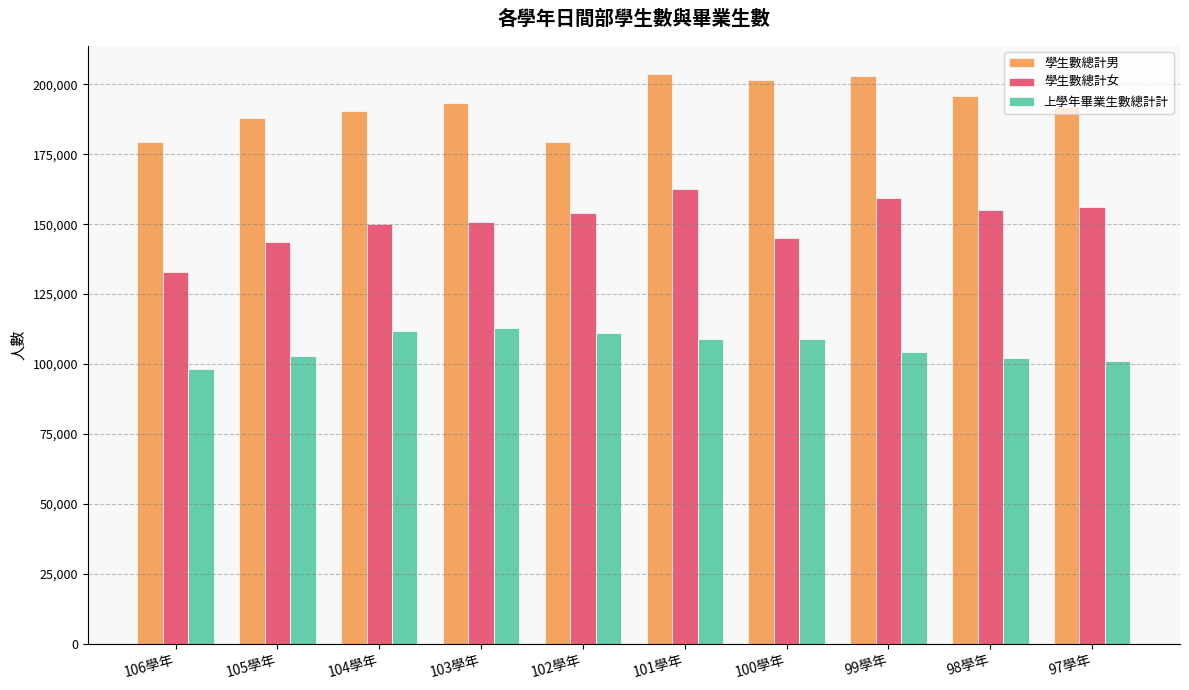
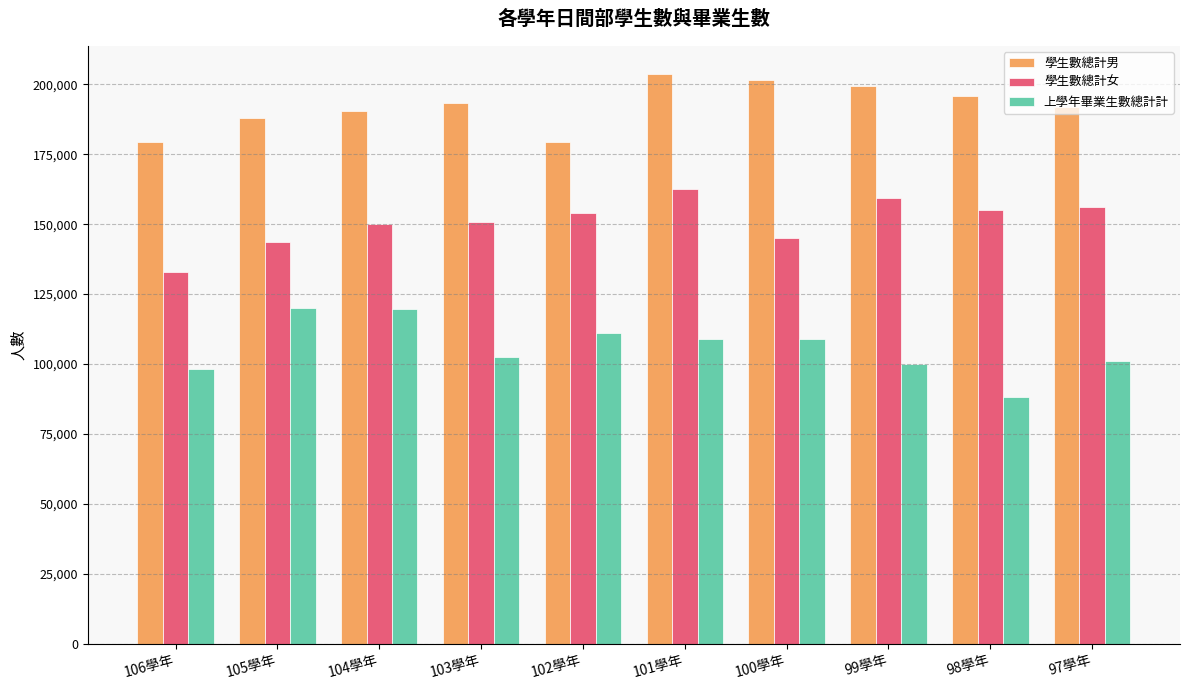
  {
    "學生數總計男": {
      "106學年": "179,000",
      "105學年": "188,000",
      "104學年": "191,000",
      "103學年": "193,000",
      "102學年": "179,000",
      "101學年": "204,000",
      "100學年": "202,000",
-     "99學年": "203,000",
+     "99學年": "200,000",
      "98學年": "196,000"
    },
    "學生數總計女": {
      "106學年": "133,000",
      "105學年": "144,000",
      "104學年": "150,000",
      "103學年": "151,000",
      "102學年": "154,000",
      "101學年": "163,000",
      "100學年": "145,000",
      "99學年": "159,000",
      "98學年": "155,000",
      "97學年": "156,000"
    },
    "上學年畢業生數總計計": {
      "106學年": "98,000",
-     "105學年": "103,000",
-     "104學年": "112,000",
-     "103學年": "113,000",
+     "105學年": "120,000",
+     "104學年": "120,000",
+     "103學年": "103,000",
      "102學年": "111,000",
      "101學年": "109,000",
      "100學年": "109,000",
-     "99學年": "104,000",
-     "98學年": "102,000",
+     "99學年": "100,000",
+     "98學年": "88,000",
      "97學年": "101,000"
    }
  }
